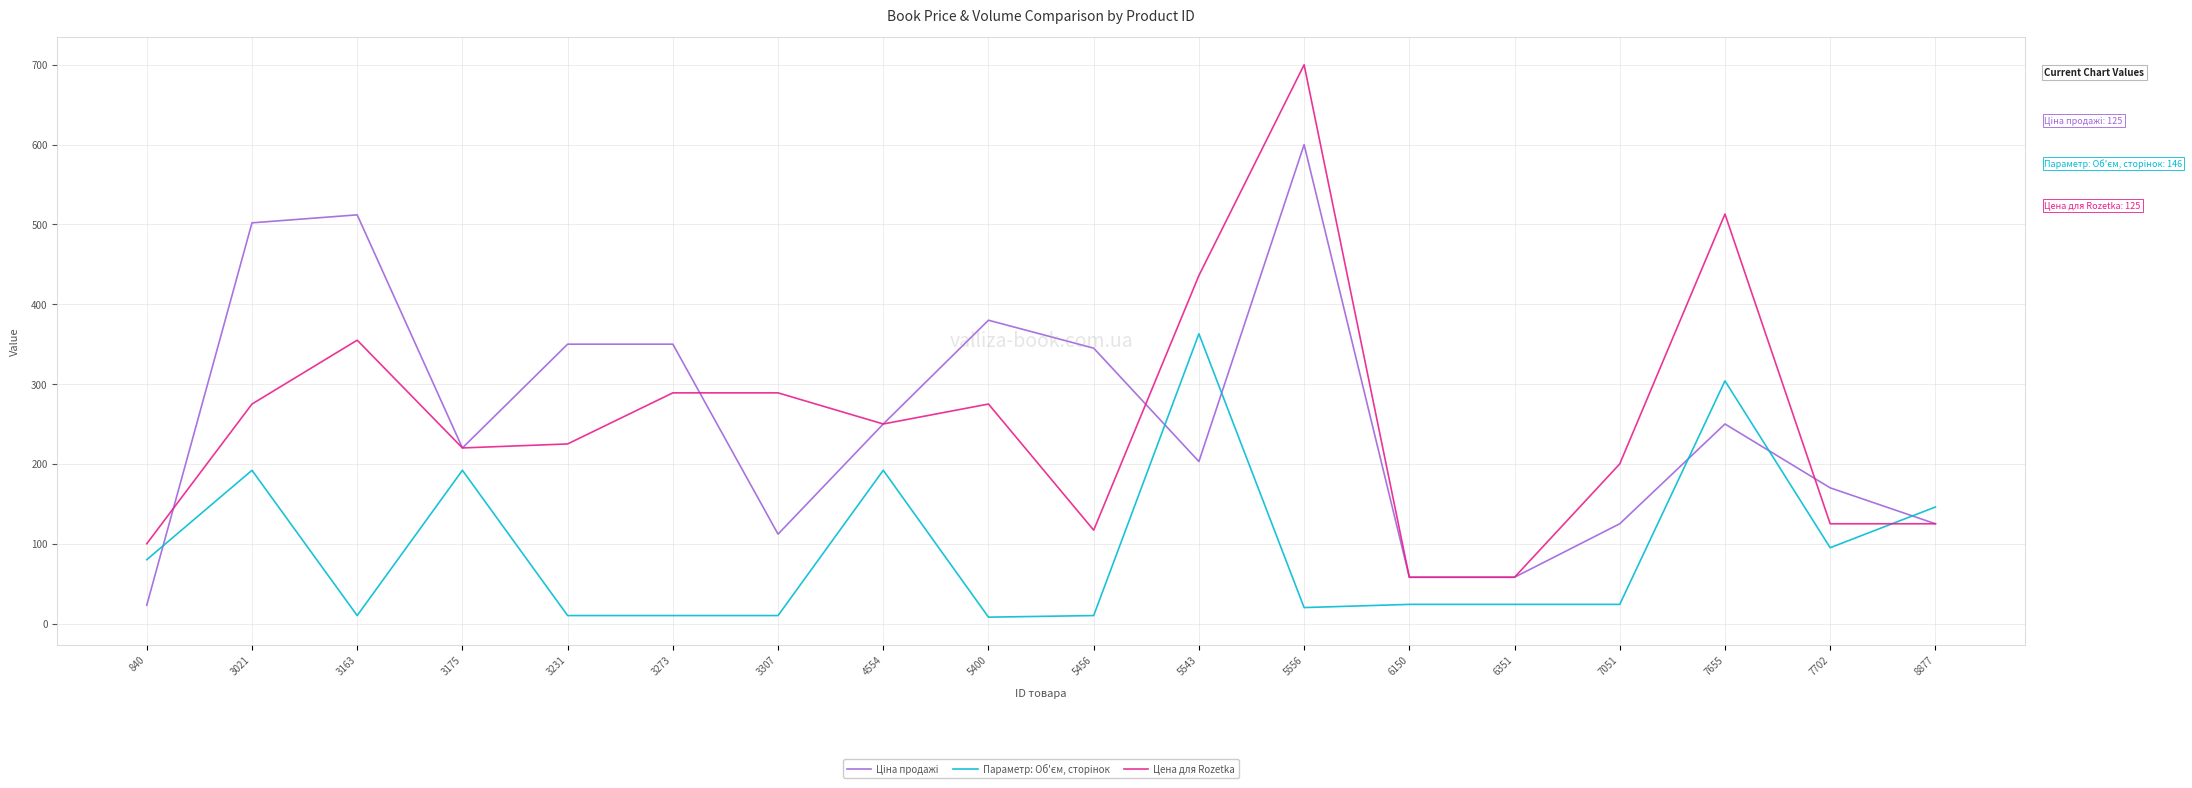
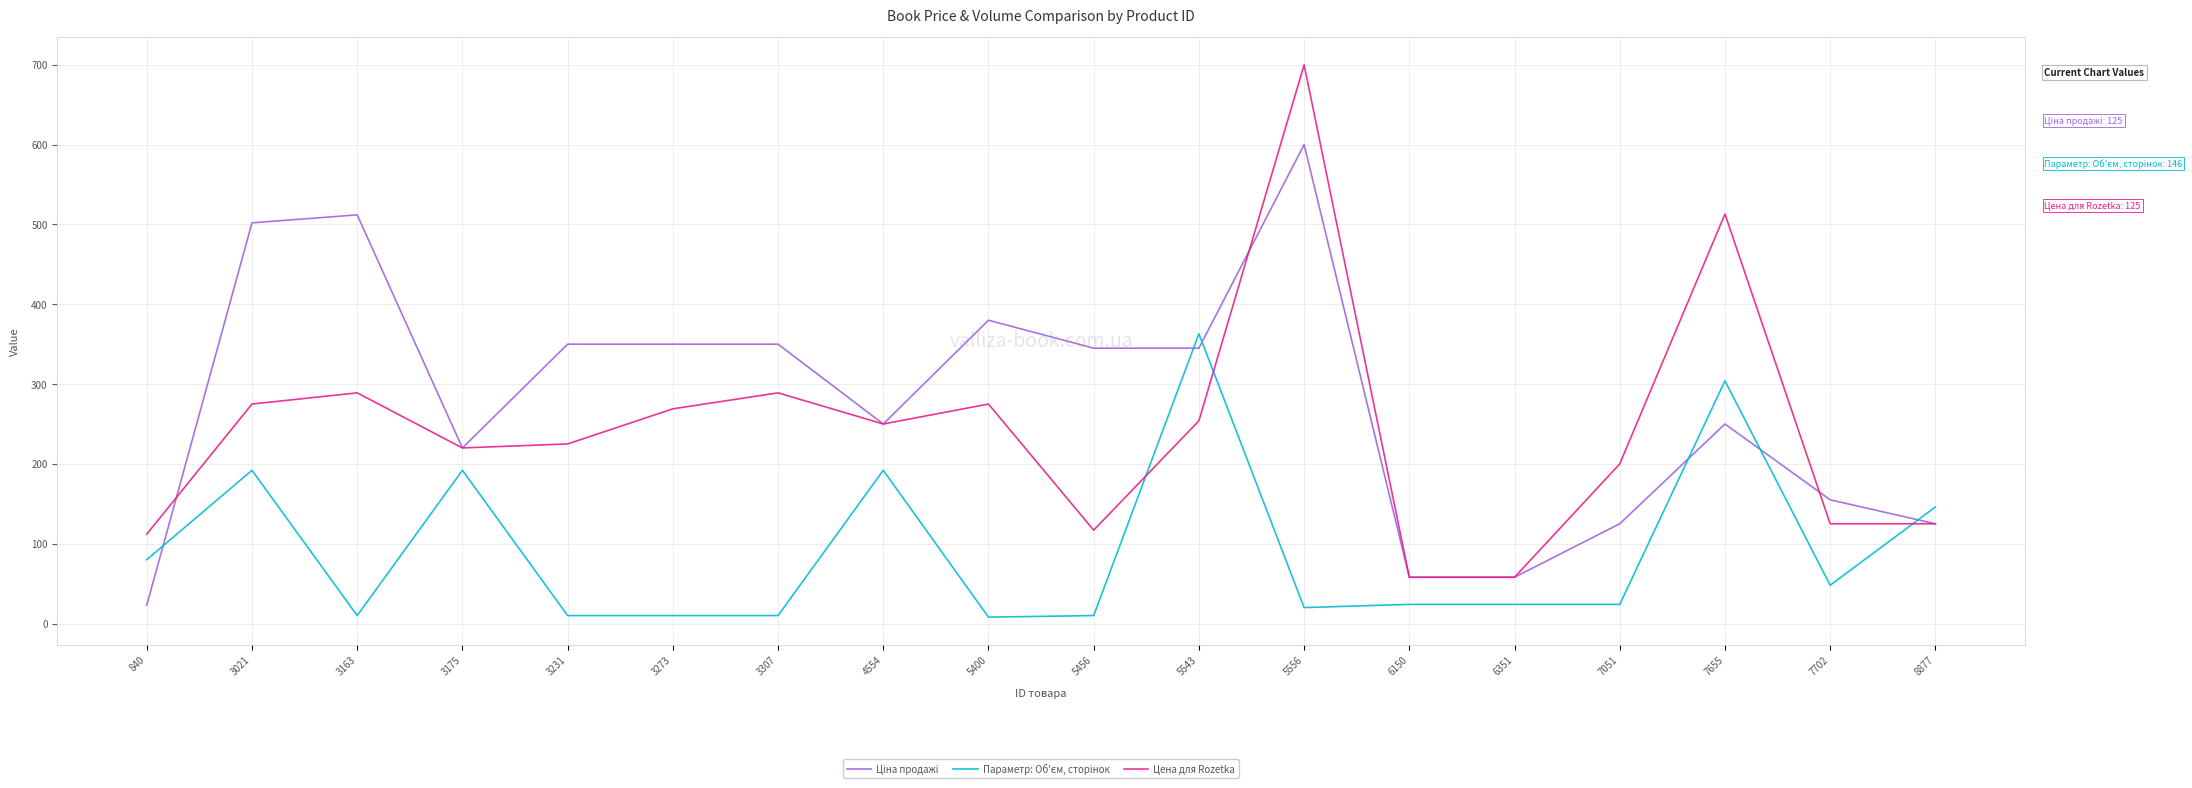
  {
    "Ціна продажі": {
      "840": 20,
      "3021": 500,
      "3163": 510,
      "3231": 350,
      "3273": 350,
-     "3307": 110,
+     "3307": 350,
      "5400": 380,
      "5456": 350,
-     "5543": 200,
+     "5543": 350,
      "5556": 600,
      "7051": 130,
      "7655": 250,
-     "7702": 170
+     "7702": 160
    },
    "Параметр: Об'єм, сторінок": {
      "840": 80,
      "3021": 190,
      "3163": 10,
      "3175": 190,
      "3231": 10,
      "3273": 10,
      "3307": 10,
      "4554": 190,
      "5400": 10,
      "5456": 10,
      "5543": 360,
      "5556": 20,
      "6150": 20,
      "6351": 20,
      "7051": 20,
      "7655": 300,
-     "7702": 100,
+     "7702": 50,
      "8877": 150
    },
    "Цена для Rozetka": {
-     "840": 100,
+     "840": 110,
      "3021": 280,
-     "3163": 360,
+     "3163": 290,
      "3231": 230,
-     "3273": 290,
+     "3273": 270,
      "3307": 290,
      "5400": 280,
      "5456": 120,
-     "5543": 440,
+     "5543": 250,
      "5556": 700,
      "7051": 200,
      "7655": 510,
      "7702": 130
    }
  }
